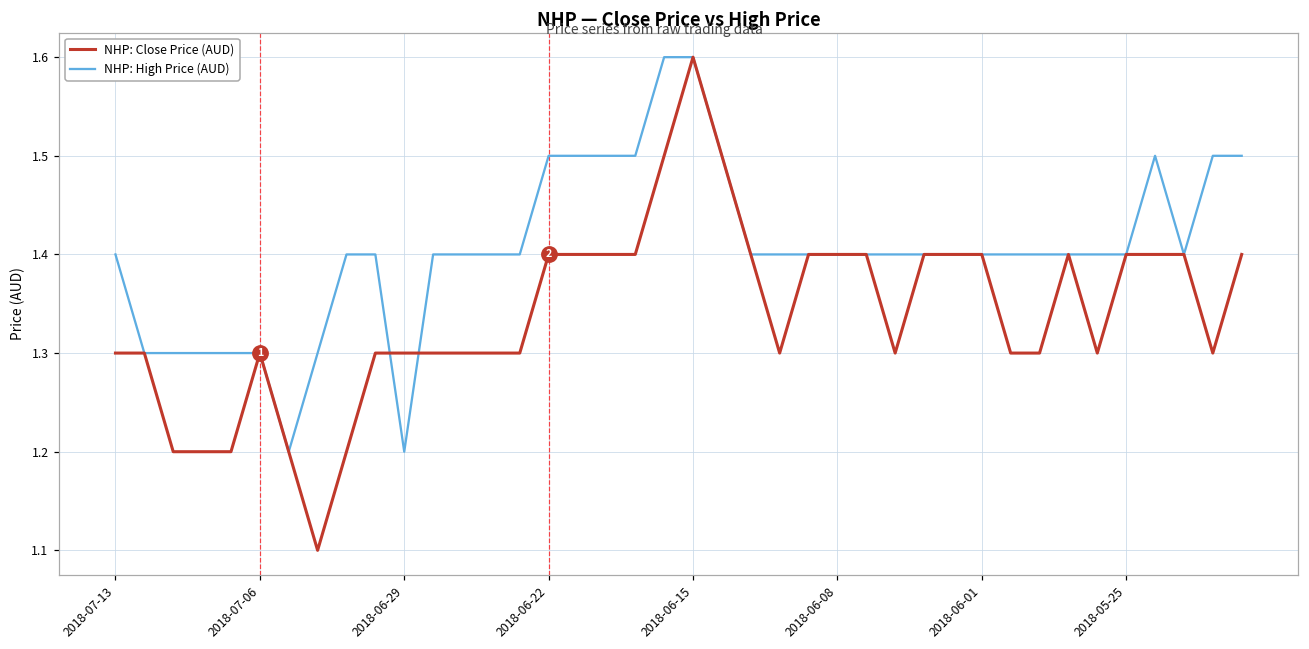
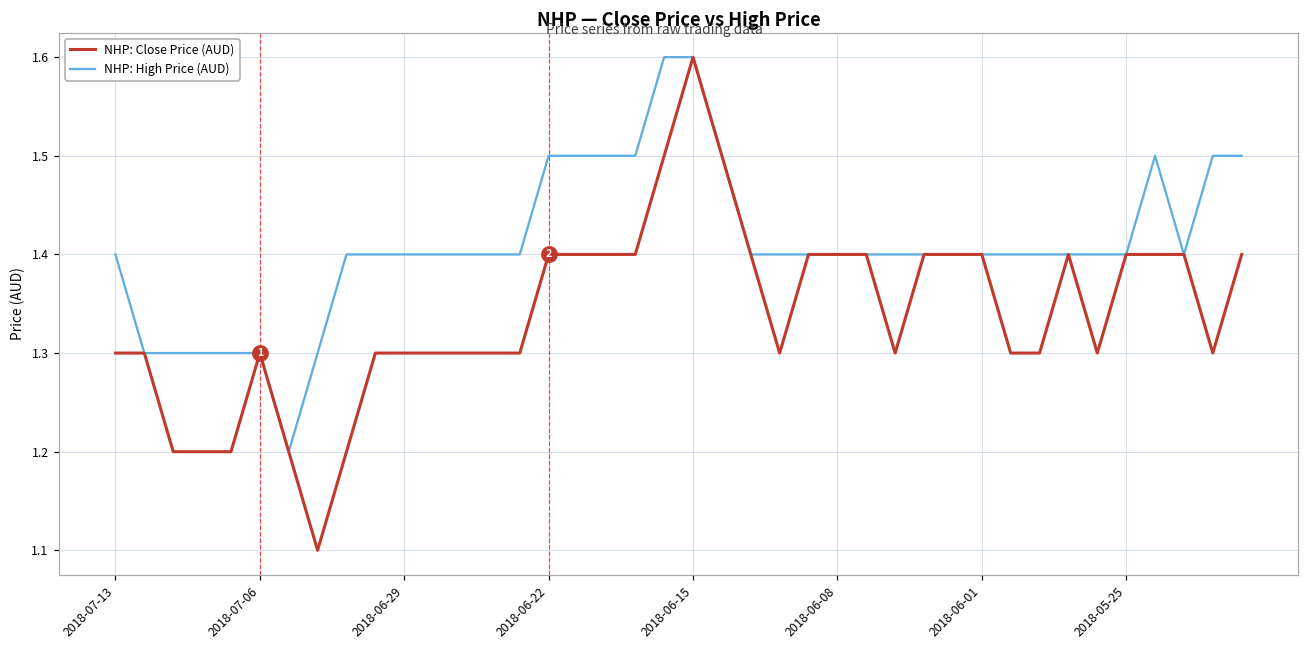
  {
    "NHP: High Price (AUD)": {
      "2018-07-13": 1.4,
-     "2018-06-29": 1.2,
+     "2018-06-29": 1.4,
      "2018-06-22": 1.5
    }
  }
